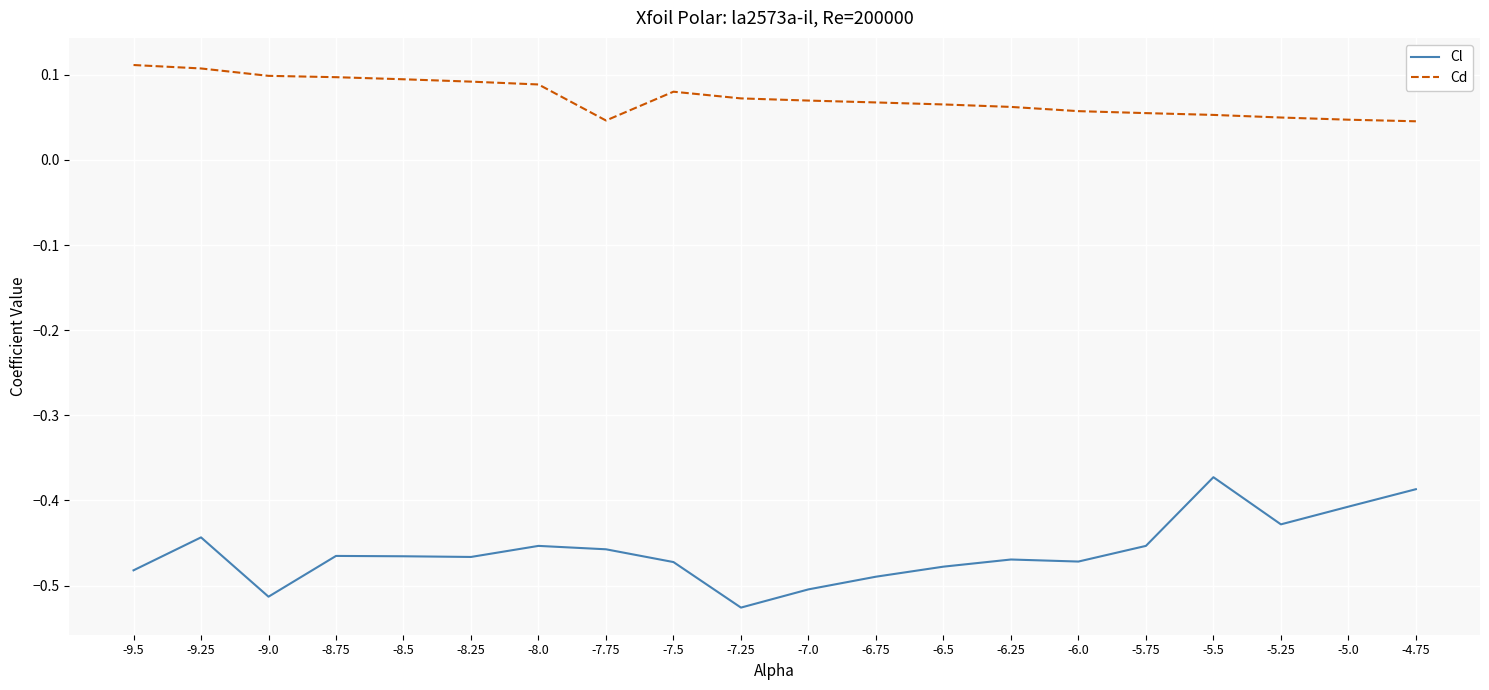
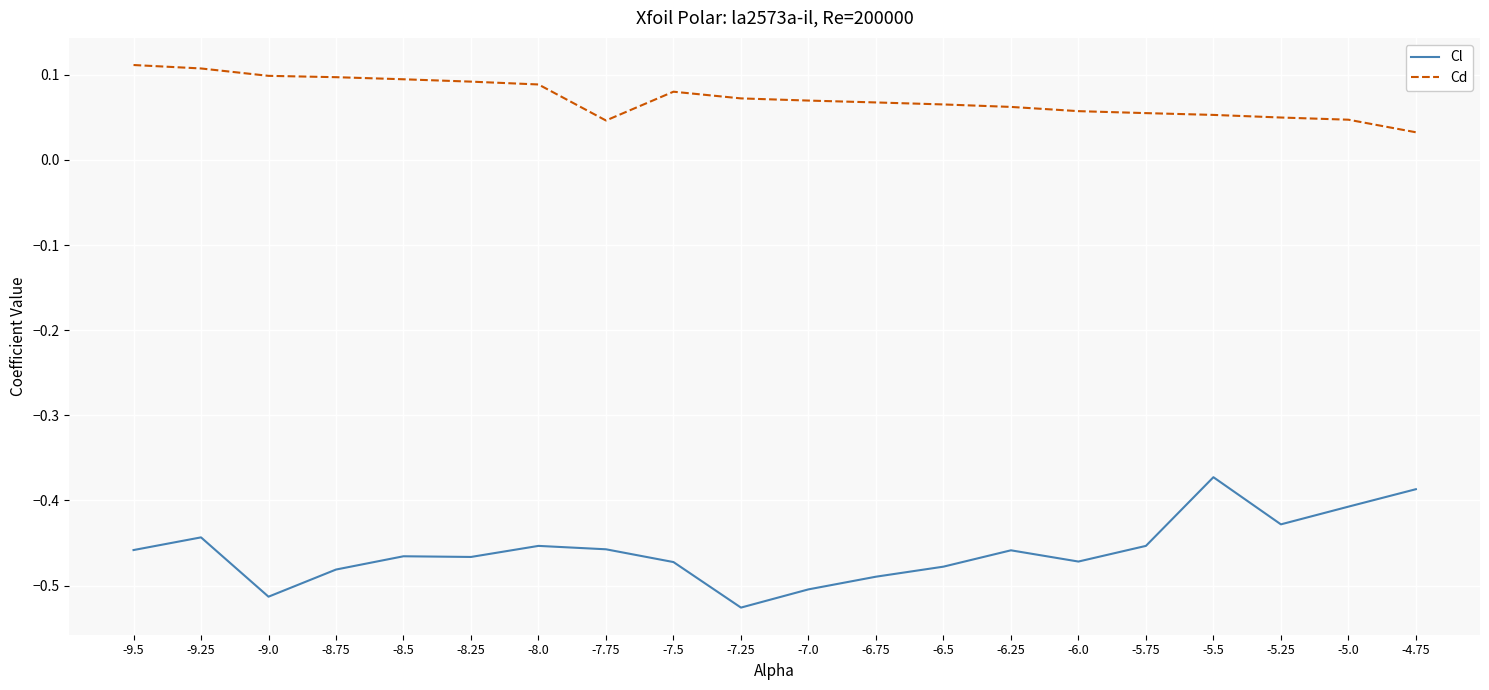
  {
    "Cl": {
-     "-9.5": -0.48,
+     "-9.5": -0.46,
      "-9.25": -0.44,
      "-9.0": -0.51,
-     "-8.75": -0.47,
+     "-8.75": -0.48,
      "-8.5": -0.47,
      "-8.25": -0.47,
      "-8.0": -0.45,
      "-7.75": -0.46,
      "-7.5": -0.47,
      "-7.25": -0.53,
      "-7.0": -0.50,
      "-6.75": -0.49,
      "-6.5": -0.48,
-     "-6.25": -0.47,
+     "-6.25": -0.46,
      "-6.0": -0.47,
      "-5.75": -0.45,
      "-5.5": -0.37,
      "-5.25": -0.43,
      "-5.0": -0.41,
      "-4.75": -0.39
    },
    "Cd": {
      "-9.5": 0.11,
      "-9.25": 0.11,
      "-9.0": 0.10,
      "-8.75": 0.10,
      "-8.5": 0.09,
      "-8.25": 0.09,
      "-8.0": 0.09,
      "-7.75": 0.05,
      "-7.5": 0.08,
      "-7.25": 0.07,
      "-7.0": 0.07,
      "-6.75": 0.07,
      "-6.5": 0.07,
      "-6.25": 0.06,
      "-6.0": 0.06,
      "-5.75": 0.06,
      "-5.5": 0.05,
      "-5.25": 0.05,
      "-5.0": 0.05,
-     "-4.75": 0.05
+     "-4.75": 0.03
    }
  }
